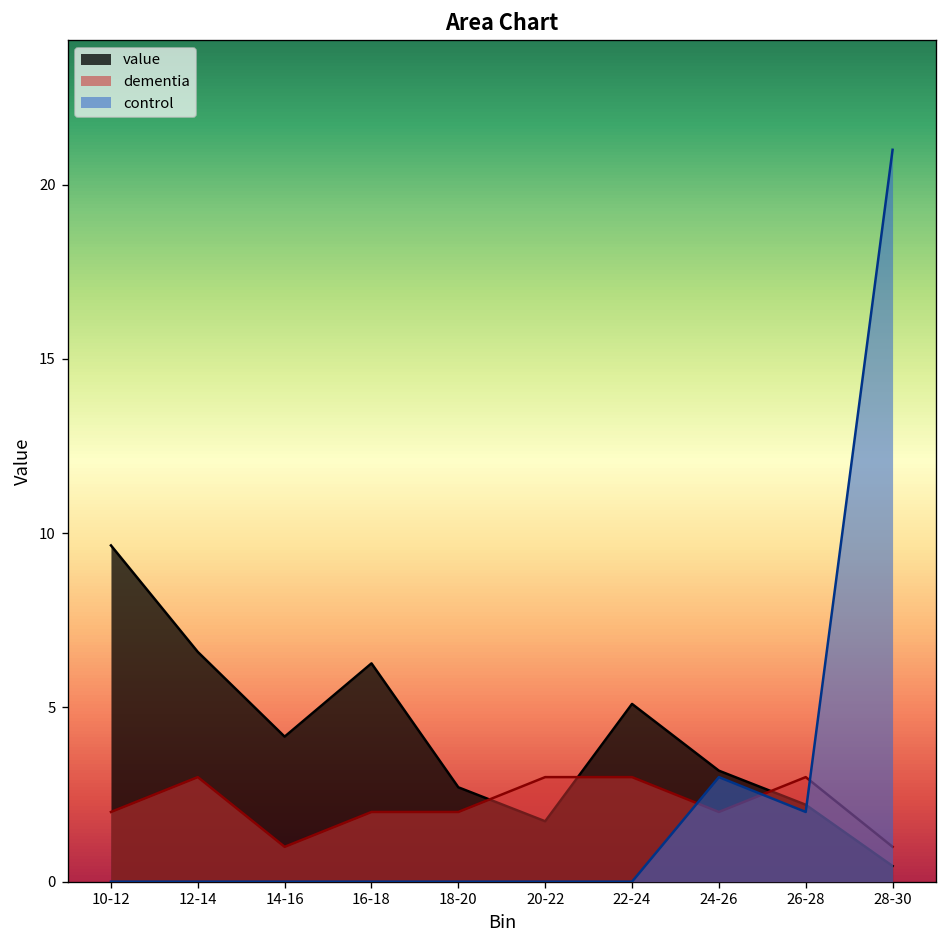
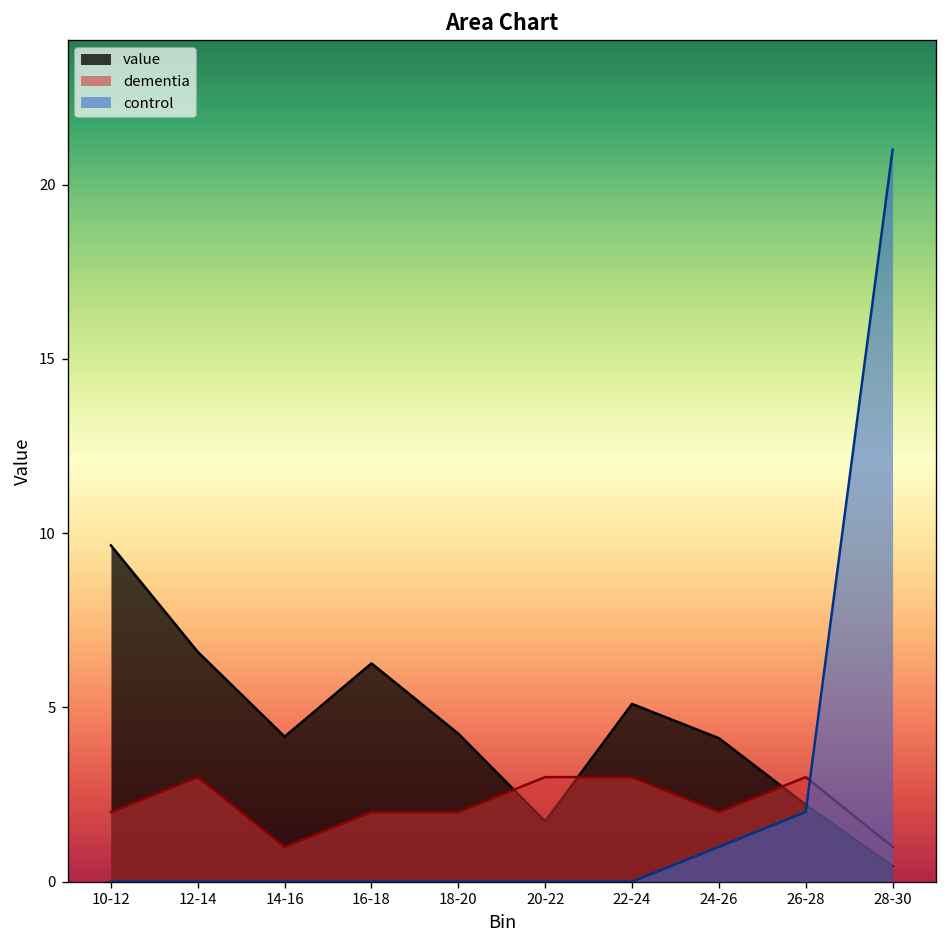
  {
    "value": {
      "10-12": 9.6,
      "12-14": 6.6,
      "14-16": 4.2,
      "16-18": 6.3,
-     "18-20": 2.7,
+     "18-20": 4.2,
      "20-22": 1.7,
      "22-24": 5.1,
-     "24-26": 3.2,
+     "24-26": 4.1,
      "26-28": 2.2,
      "28-30": 0.4
    },
    "dementia": {
      "10-12": 2.0,
      "12-14": 3.0,
      "14-16": 1.0,
      "16-18": 2.0,
      "18-20": 2.0,
      "20-22": 3.0,
      "22-24": 3.0,
      "24-26": 2.0,
      "26-28": 3.0,
      "28-30": 1.0
    },
    "control": {
      "10-12": 0,
      "12-14": 0,
      "14-16": 0,
      "16-18": 0,
      "18-20": 0,
      "20-22": 0,
      "22-24": 0,
-     "24-26": 3,
+     "24-26": 1,
      "26-28": 2,
      "28-30": 21
    }
  }
